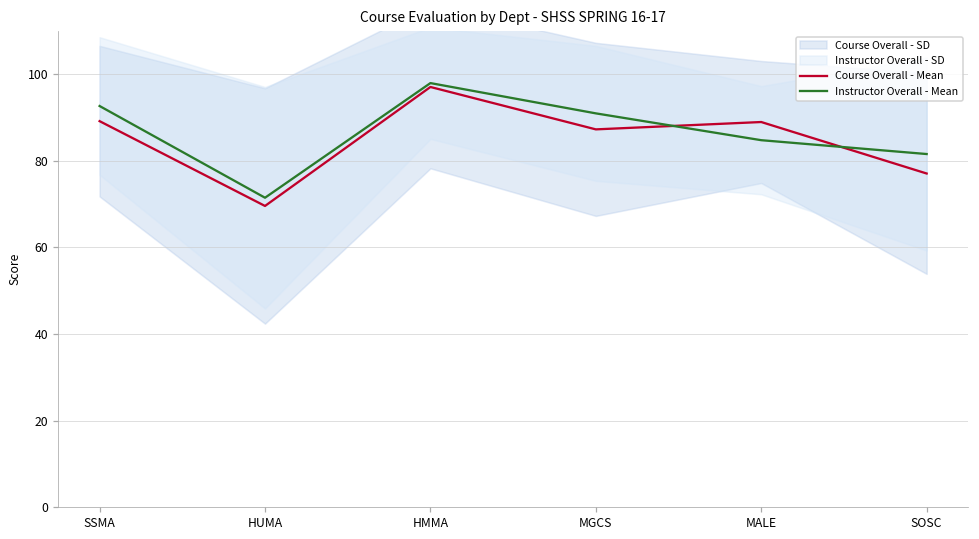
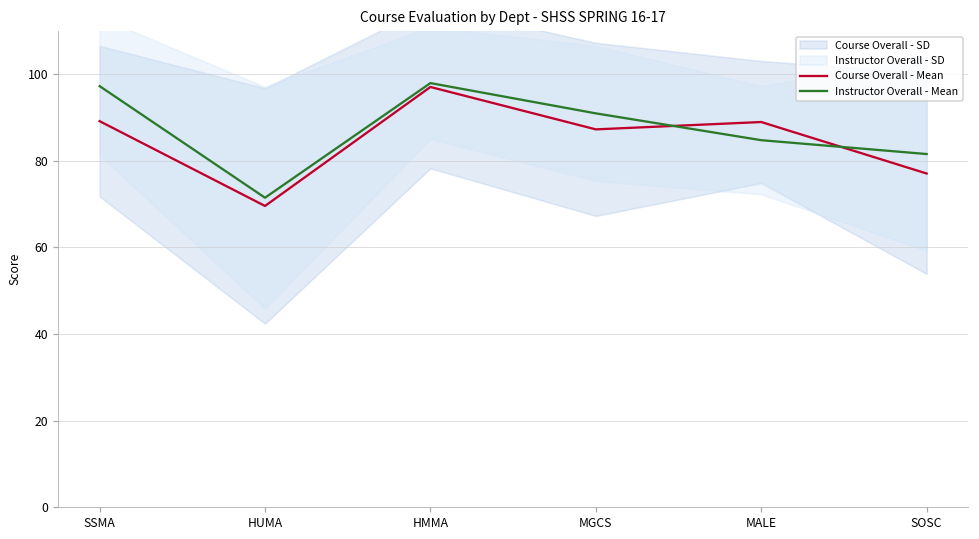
  {
    "Course Overall - Mean": {
      "SSMA": 89,
      "HUMA": 70,
      "HMMA": 97,
      "MGCS": 87,
      "MALE": 89,
      "SOSC": 77
    },
    "Instructor Overall - Mean": {
-     "SSMA": 93,
+     "SSMA": 97,
      "HUMA": 72,
      "HMMA": 98,
      "MGCS": 91,
      "MALE": 85,
      "SOSC": 82
    }
  }
